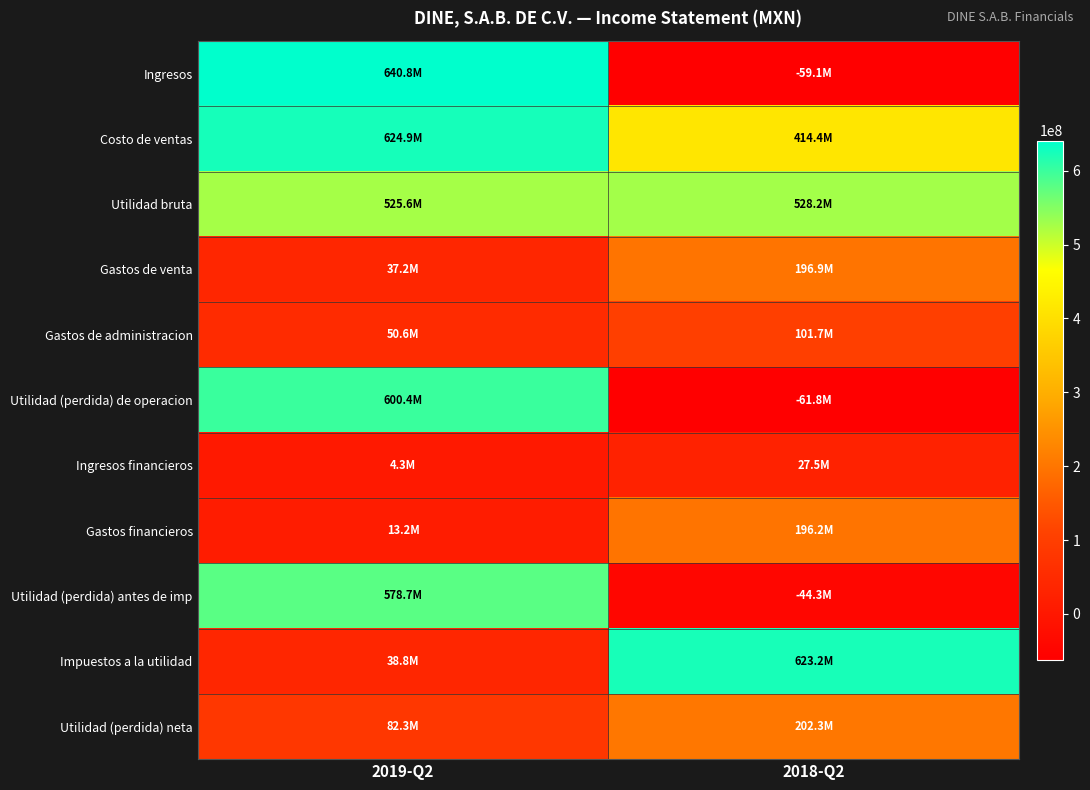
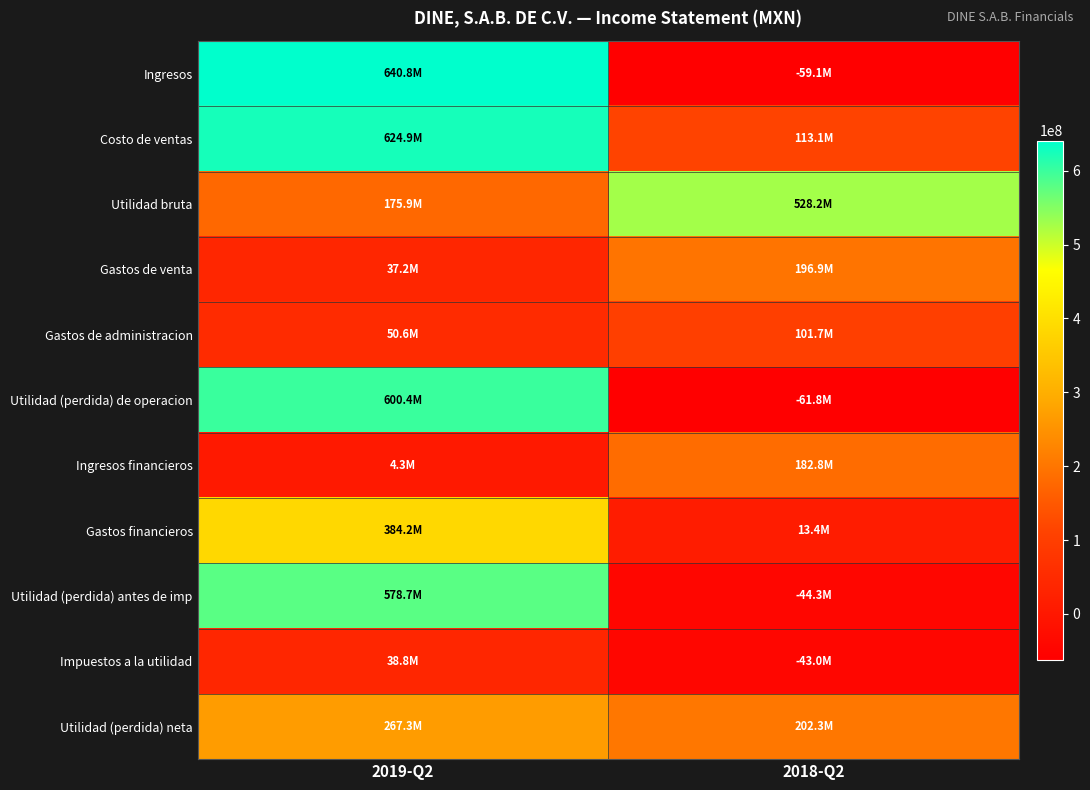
  {
    "Ingresos": {
      "2019-Q2": "640.8M",
      "2018-Q2": "-59.1M"
    },
    "Costo de ventas": {
      "2019-Q2": "624.9M",
-     "2018-Q2": "414.4M"
+     "2018-Q2": "113.1M"
    },
    "Utilidad bruta": {
-     "2019-Q2": "525.6M",
+     "2019-Q2": "175.9M",
      "2018-Q2": "528.2M"
    },
    "Gastos de venta": {
      "2019-Q2": "37.2M",
      "2018-Q2": "196.9M"
    },
    "Gastos de administracion": {
      "2019-Q2": "50.6M",
      "2018-Q2": "101.7M"
    },
    "Utilidad (perdida) de operacion": {
      "2019-Q2": "600.4M",
      "2018-Q2": "-61.8M"
    },
    "Ingresos financieros": {
      "2019-Q2": "4.3M",
-     "2018-Q2": "27.5M"
+     "2018-Q2": "182.8M"
    },
    "Gastos financieros": {
-     "2019-Q2": "13.2M",
-     "2018-Q2": "196.2M"
+     "2019-Q2": "384.2M",
+     "2018-Q2": "13.4M"
    },
    "Utilidad (perdida) antes de imp": {
      "2019-Q2": "578.7M",
      "2018-Q2": "-44.3M"
    },
    "Impuestos a la utilidad": {
      "2019-Q2": "38.8M",
-     "2018-Q2": "623.2M"
+     "2018-Q2": "-43.0M"
    },
    "Utilidad (perdida) neta": {
-     "2019-Q2": "82.3M",
+     "2019-Q2": "267.3M",
      "2018-Q2": "202.3M"
    }
  }
